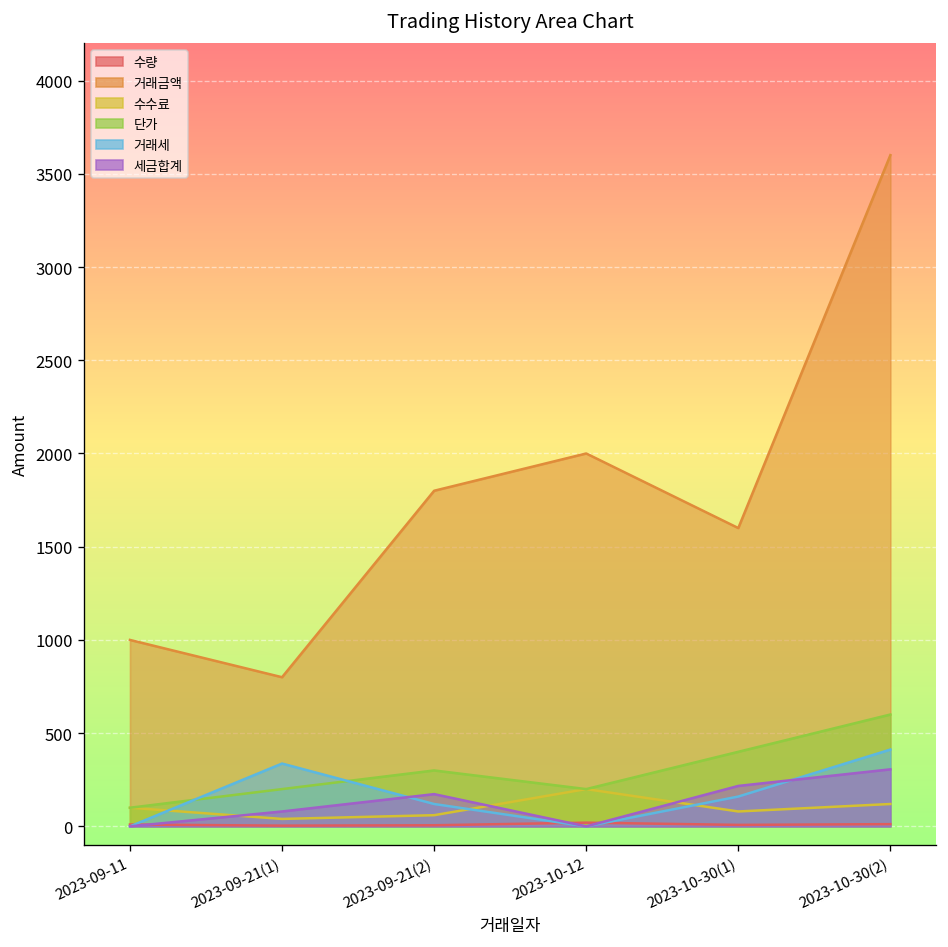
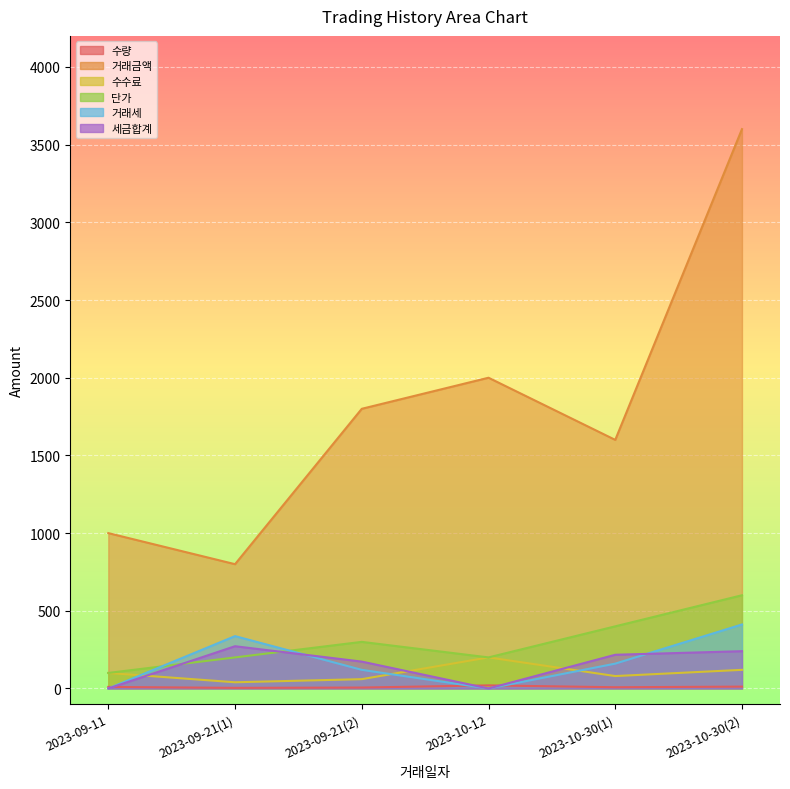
  {
    "거래세": {
      "2023-09-21(1)": 340,
      "2023-09-21(2)": 120,
      "2023-10-30(1)": 160,
      "2023-10-30(2)": 410
    },
    "세금합계": {
-     "2023-09-21(1)": 80,
+     "2023-09-21(1)": 270,
      "2023-09-21(2)": 170,
      "2023-10-30(1)": 220,
-     "2023-10-30(2)": 310
+     "2023-10-30(2)": 240
    }
  }
